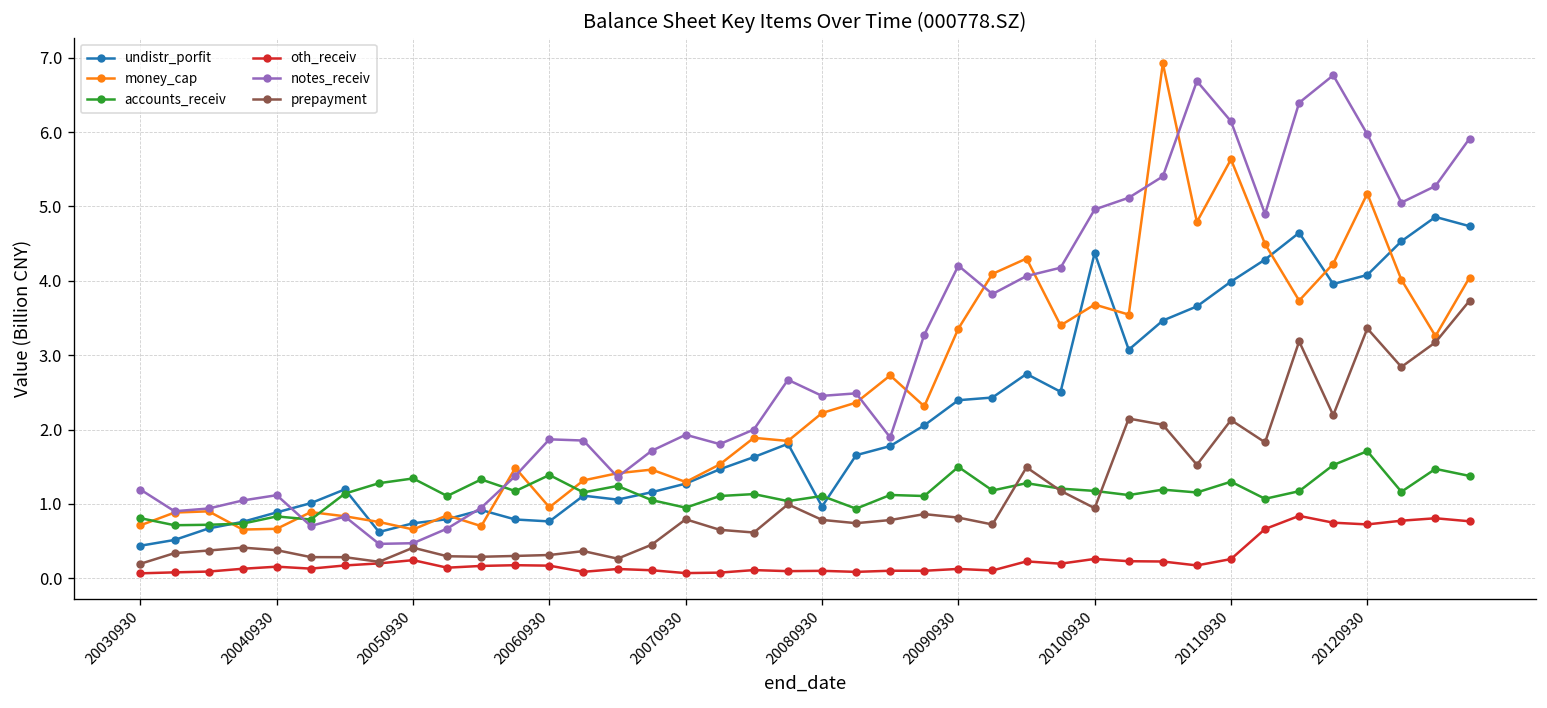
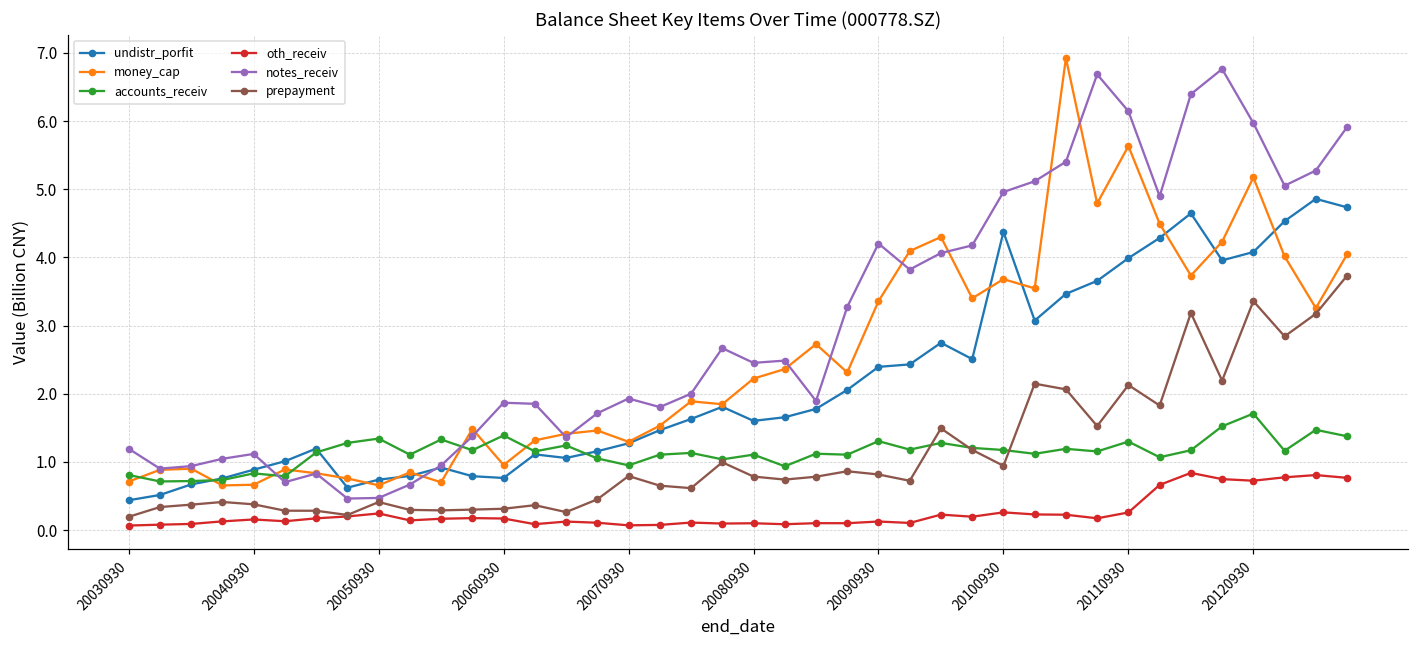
  {
    "undistr_porfit": {
      "20030930": 0.4,
      "20040930": 0.9,
      "20050930": 0.7,
      "20060930": 0.8,
-     "20080930": 1.0,
+     "20080930": 1.6,
      "20090930": 2.4,
      "20100930": 4.4,
      "20110930": 4.0,
      "20120930": 4.1
    },
    "money_cap": {
      "20030930": 0.7,
      "20040930": 0.7,
      "20050930": 0.7,
      "20060930": 1.0,
      "20080930": 2.2,
      "20090930": 3.4,
      "20100930": 3.7,
      "20110930": 5.6,
      "20120930": 5.2
    },
    "accounts_receiv": {
      "20030930": 0.8,
      "20040930": 0.8,
      "20050930": 1.3,
      "20060930": 1.4,
      "20070930": 0.9,
      "20080930": 1.1,
-     "20090930": 1.5,
+     "20090930": 1.3,
      "20100930": 1.2,
      "20110930": 1.3,
      "20120930": 1.7
    },
    "oth_receiv": {
      "20030930": 0.1,
      "20040930": 0.2,
      "20050930": 0.2,
      "20060930": 0.2,
      "20070930": 0.1,
      "20080930": 0.1,
      "20090930": 0.1,
      "20100930": 0.3,
      "20110930": 0.3,
      "20120930": 0.7
    },
    "notes_receiv": {
      "20030930": 1.2,
      "20040930": 1.1,
      "20050930": 0.5,
      "20060930": 1.9,
      "20070930": 1.9,
      "20080930": 2.5,
      "20090930": 4.2,
      "20100930": 5.0,
      "20110930": 6.1,
      "20120930": 6.0
    },
    "prepayment": {
      "20030930": 0.2,
      "20040930": 0.4,
      "20050930": 0.4,
      "20060930": 0.3,
      "20070930": 0.8,
      "20080930": 0.8,
      "20090930": 0.8,
      "20100930": 0.9,
      "20110930": 2.1,
      "20120930": 3.4
    }
  }
